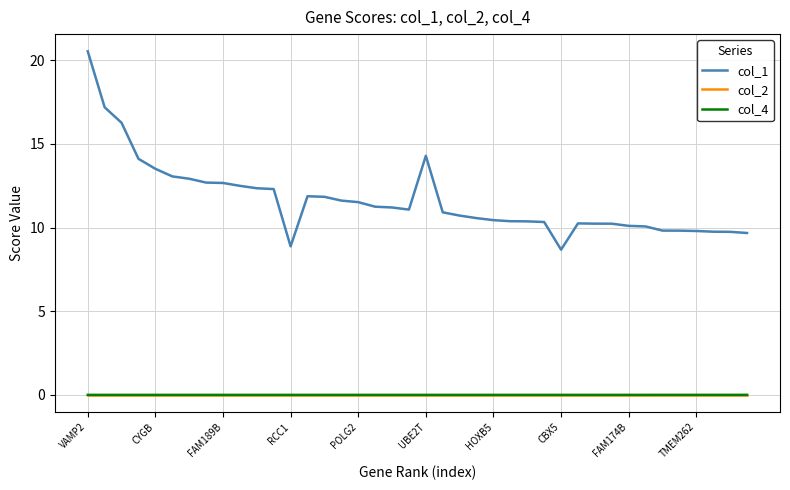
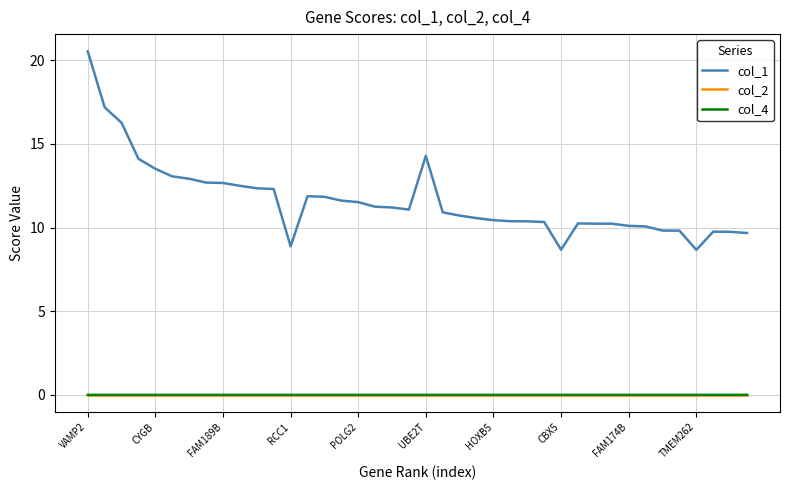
  {
    "col_1": {
      "VAMP2": 20.5,
      "CYGB": 13.5,
      "FAM189B": 12.7,
      "RCC1": 8.9,
      "POLG2": 11.5,
      "UBE2T": 14.3,
      "HOXB5": 10.4,
      "CBX5": 8.7,
      "FAM174B": 10.1,
-     "TMEM262": 9.8
+     "TMEM262": 8.7
    },
    "col_4": {
      "VAMP2": 0.0,
      "CYGB": 0.0,
      "FAM189B": 0.0,
      "RCC1": 0.0,
      "POLG2": 0.0,
      "UBE2T": 0.0,
      "HOXB5": 0.0,
      "CBX5": 0.0,
      "FAM174B": 0.0,
      "TMEM262": 0.0
    }
  }
